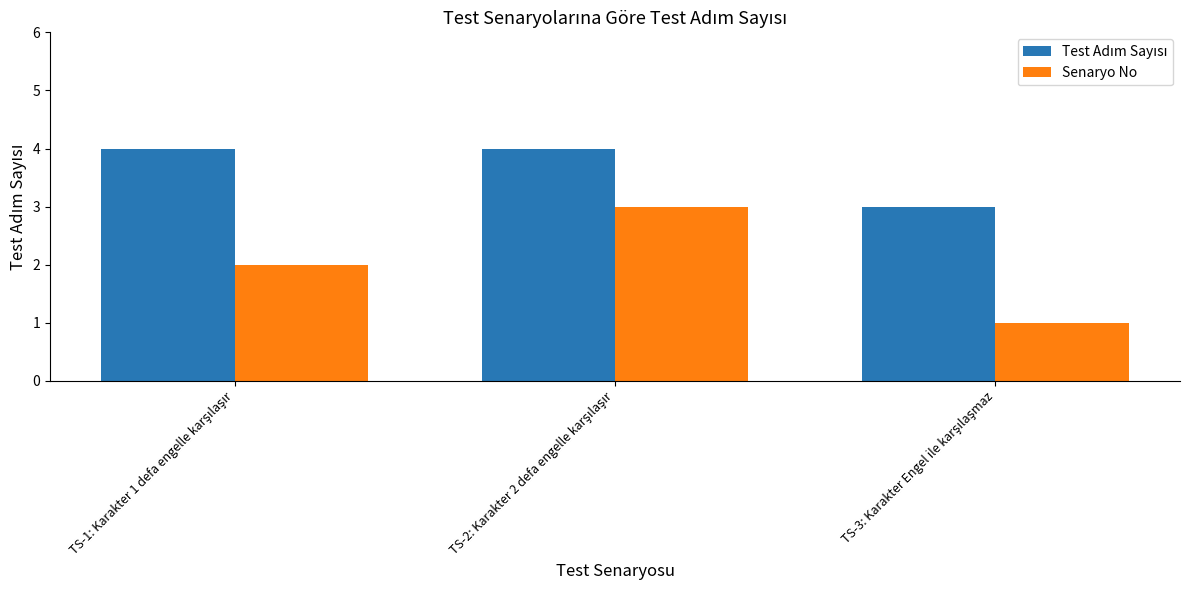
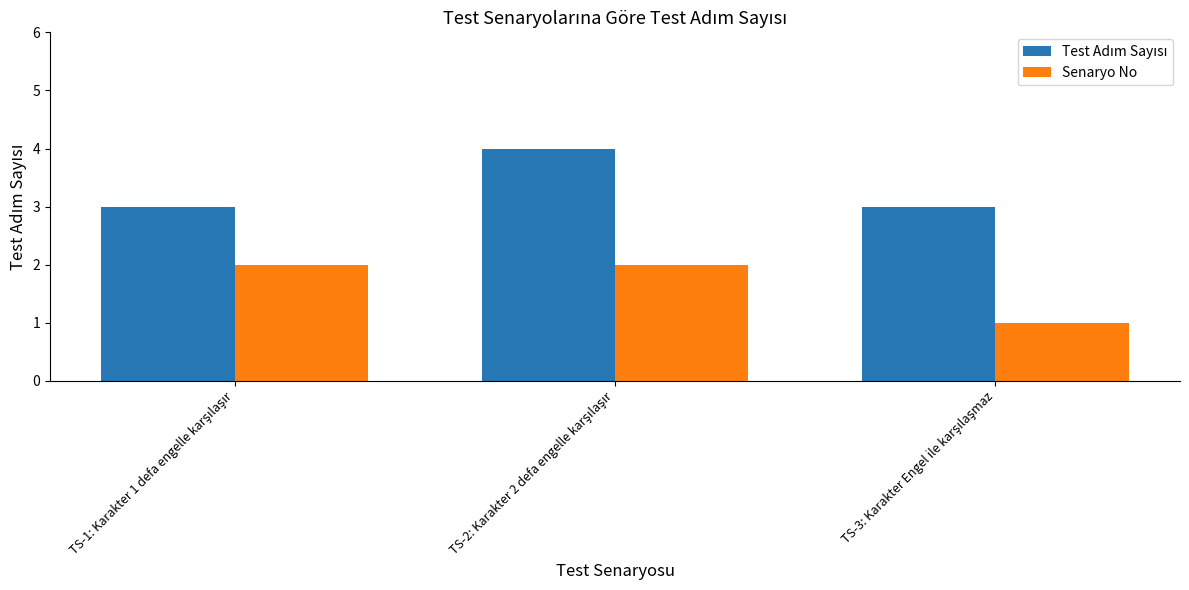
  {
    "Test Adım Sayısı": {
-     "TS-1: Karakter 1 defa engelle karşılaşır": 4,
+     "TS-1: Karakter 1 defa engelle karşılaşır": 3,
      "TS-2: Karakter 2 defa engelle karşılaşır": 4,
      "TS-3: Karakter Engel ile karşılaşmaz": 3
    },
    "Senaryo No": {
      "TS-1: Karakter 1 defa engelle karşılaşır": 2,
-     "TS-2: Karakter 2 defa engelle karşılaşır": 3,
+     "TS-2: Karakter 2 defa engelle karşılaşır": 2,
      "TS-3: Karakter Engel ile karşılaşmaz": 1
    }
  }
